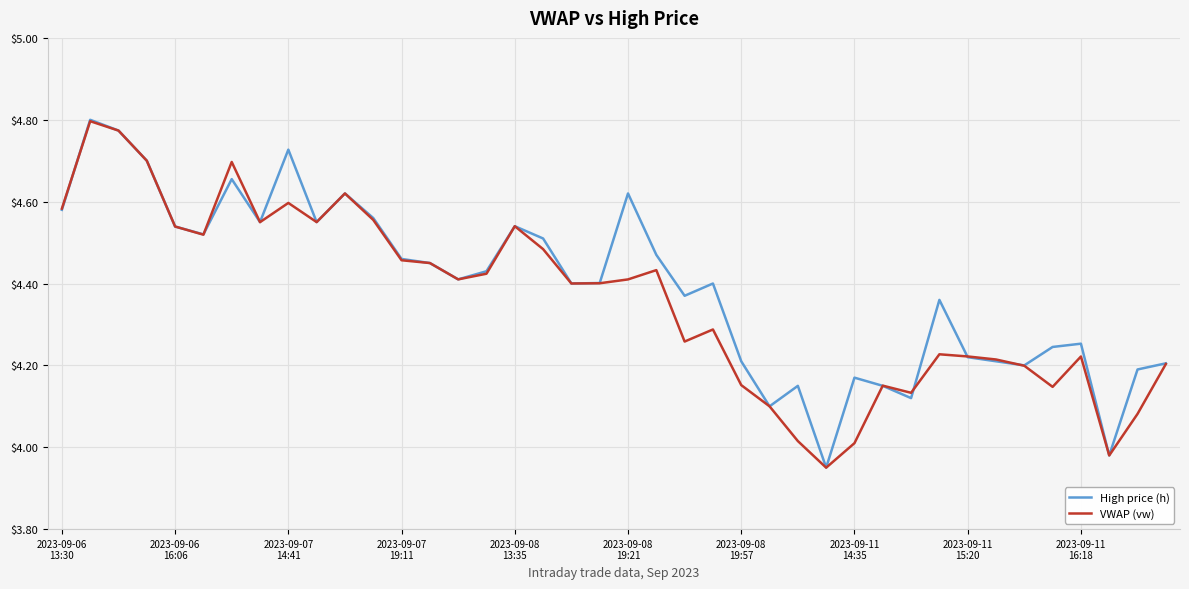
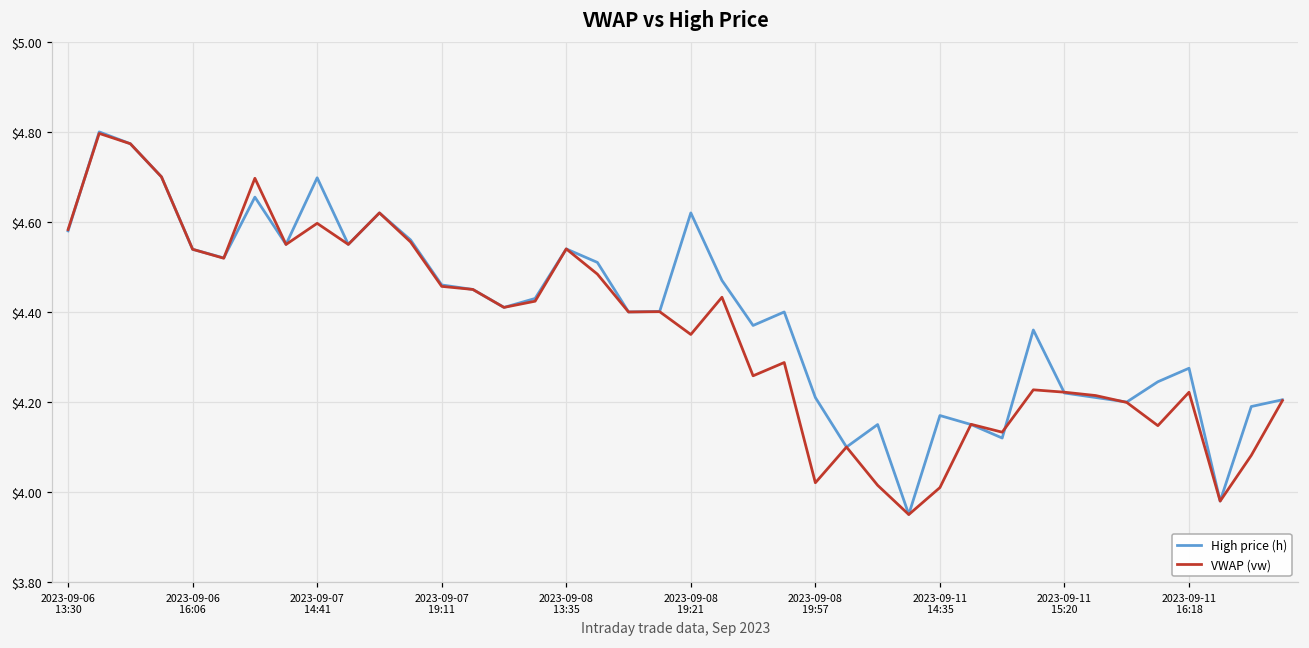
  {
    "High price (h)": {
-     "2023-09-07 14:41": "$4.73",
+     "2023-09-07 14:41": "$4.70",
      "2023-09-08 19:21": "$4.62",
      "2023-09-08 19:57": "$4.21",
      "2023-09-11 14:35": "$4.17",
-     "2023-09-11 16:18": "$4.25"
+     "2023-09-11 16:18": "$4.28"
    },
    "VWAP (vw)": {
      "2023-09-07 14:41": "$4.60",
-     "2023-09-08 19:21": "$4.41",
-     "2023-09-08 19:57": "$4.15",
+     "2023-09-08 19:21": "$4.35",
+     "2023-09-08 19:57": "$4.02",
      "2023-09-11 14:35": "$4.01",
      "2023-09-11 16:18": "$4.22"
    }
  }
